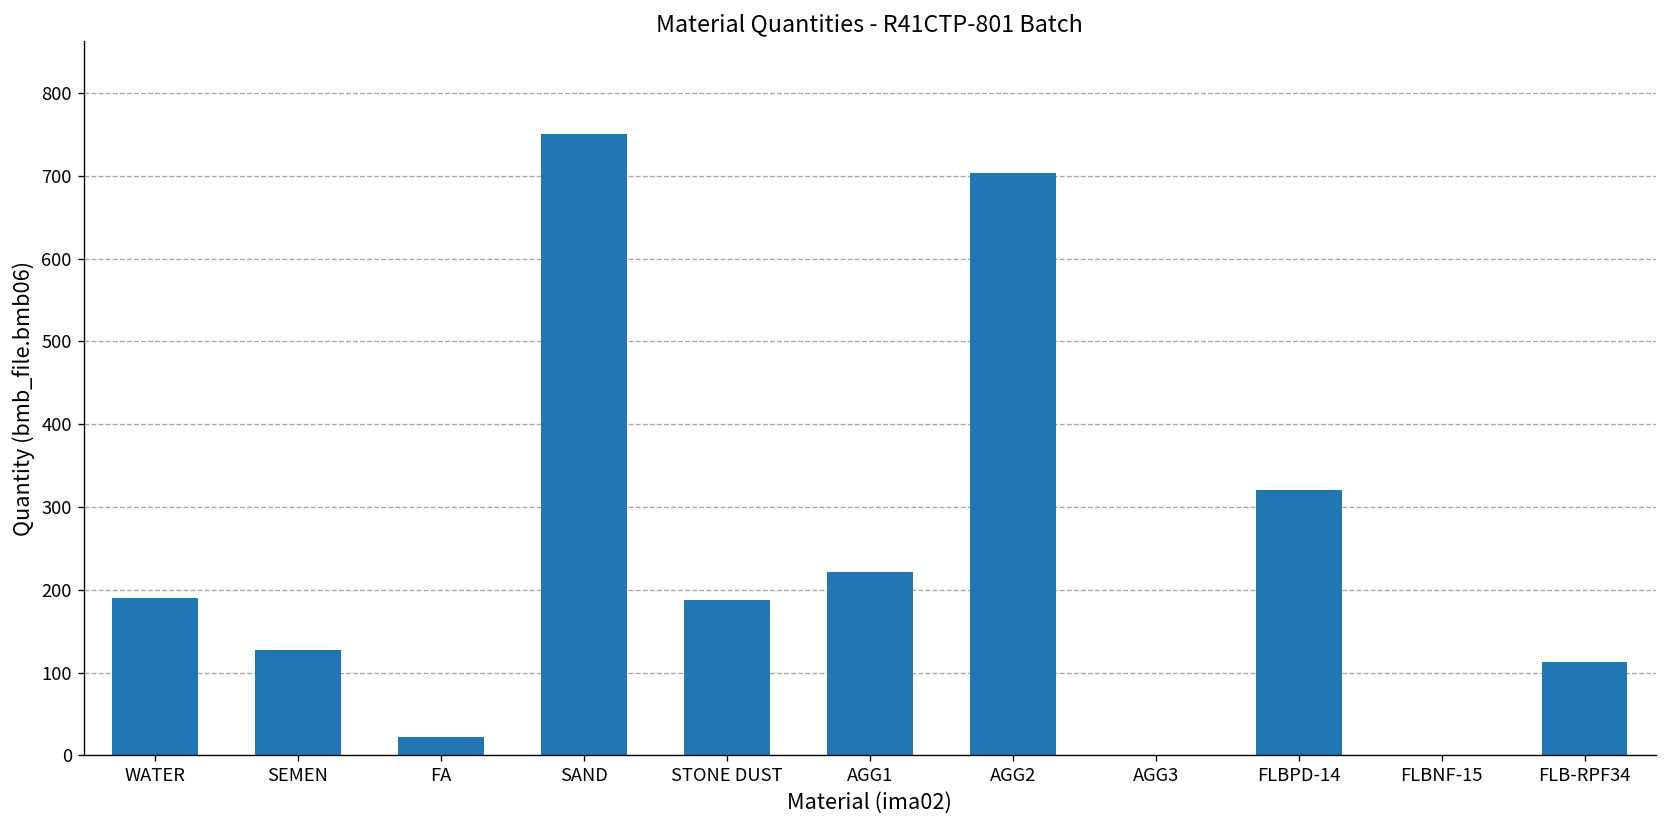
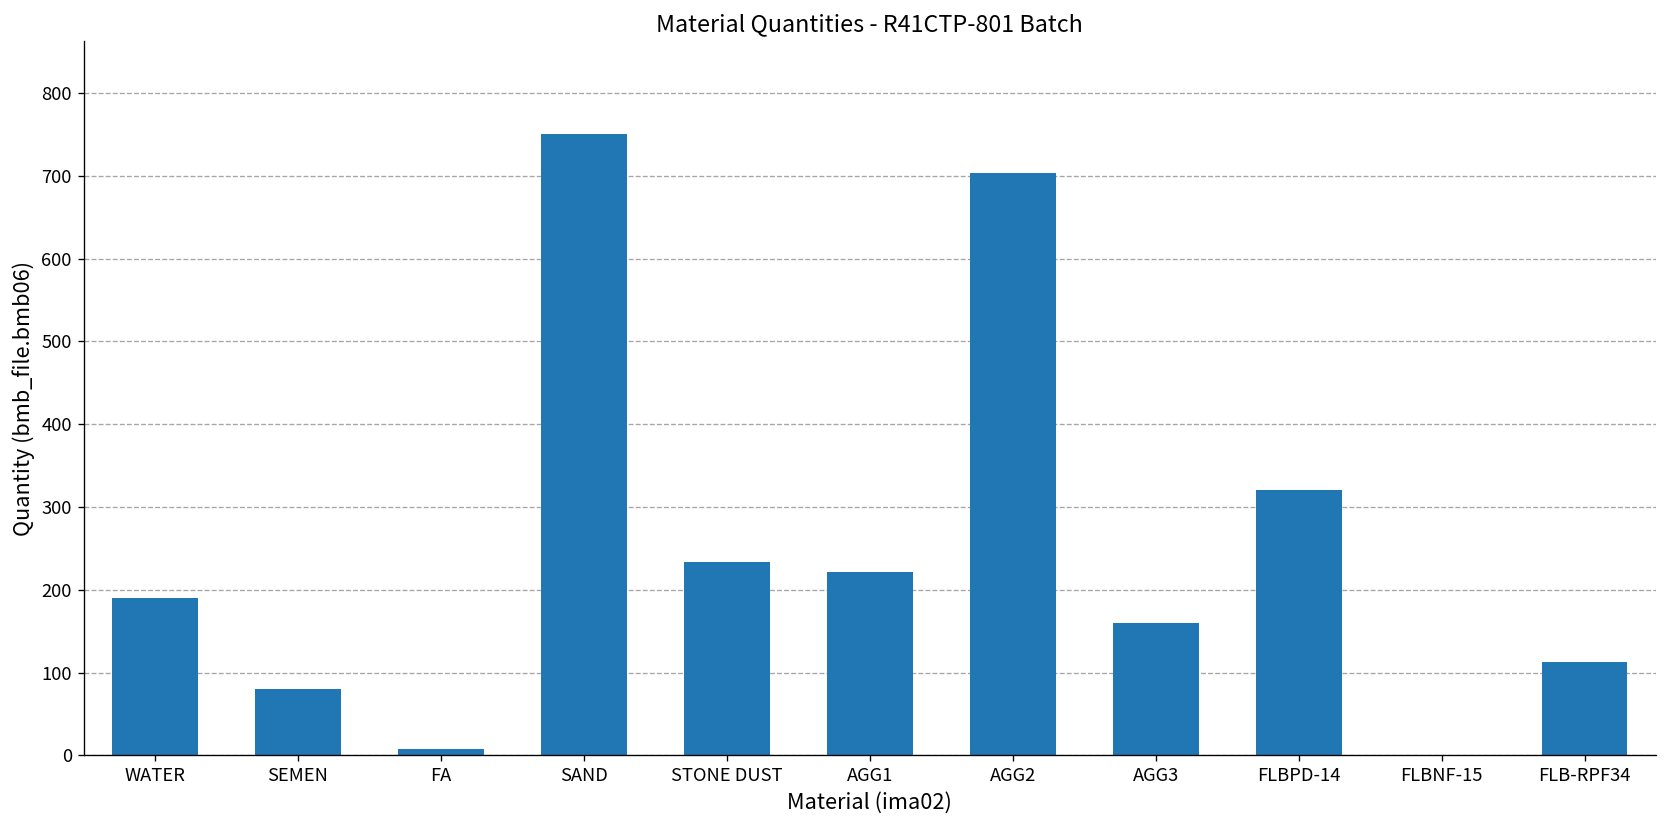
  {
    "WATER": 190,
-   "SEMEN": 130,
-   "FA": 20,
+   "SEMEN": 80,
+   "FA": 10,
    "SAND": 750,
-   "STONE DUST": 190,
+   "STONE DUST": 230,
    "AGG1": 220,
    "AGG2": 700,
-   "AGG3": 0,
+   "AGG3": 160,
    "FLBPD-14": 320,
    "FLBNF-15": 0,
    "FLB-RPF34": 110
  }
